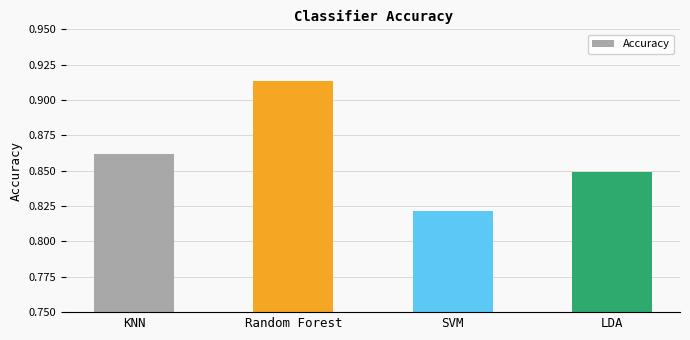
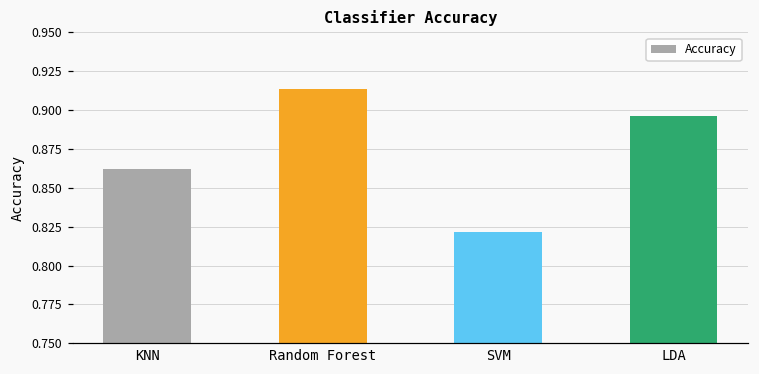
  {
    "KNN": 0.862,
    "Random Forest": 0.914,
    "SVM": 0.821,
-   "LDA": 0.849
+   "LDA": 0.897
  }
